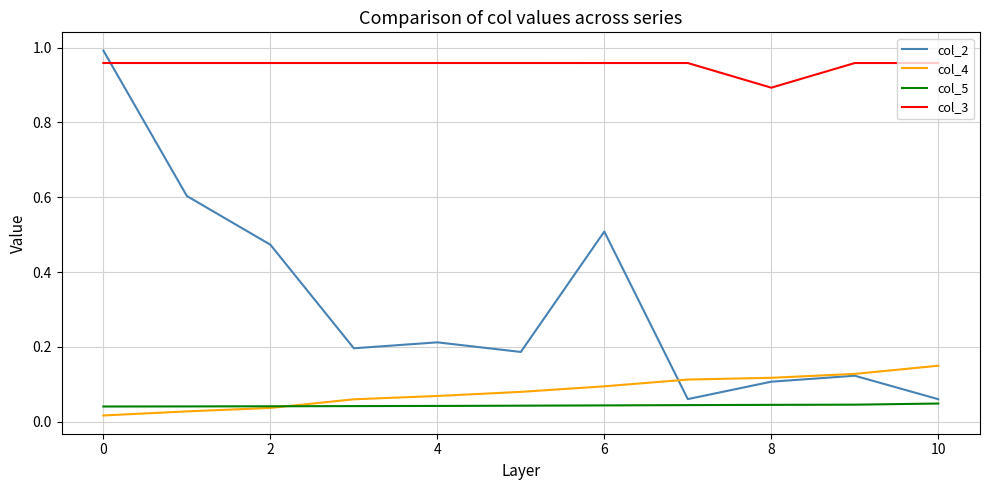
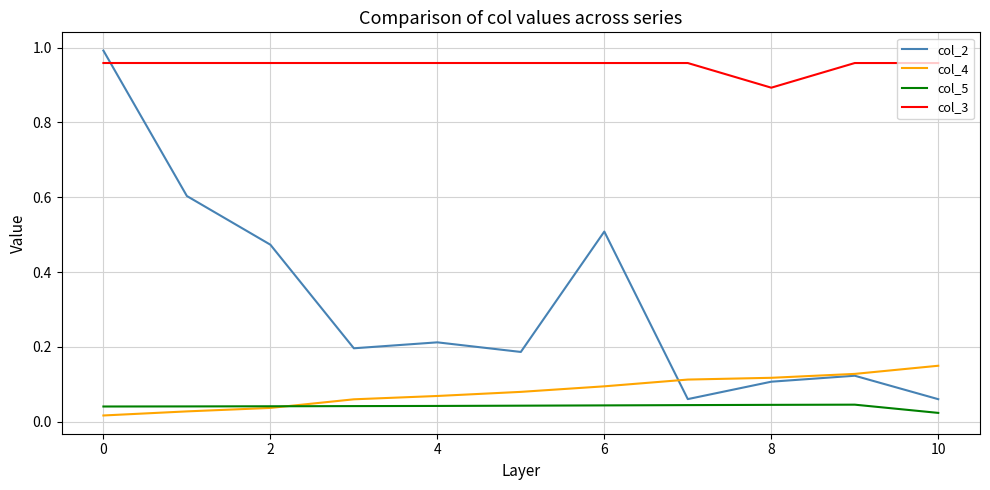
  {
    "col_2": {
      "0": 0.99,
      "2": 0.47,
      "4": 0.21,
      "6": 0.51,
      "8": 0.11,
      "10": 0.06
    },
    "col_4": {
      "0": 0.02,
      "4": 0.07,
      "6": 0.09,
      "8": 0.12,
      "10": 0.15
    },
    "col_5": {
      "0": 0.04,
      "4": 0.04,
      "6": 0.04,
      "8": 0.04,
-     "10": 0.05
+     "10": 0.02
    },
    "col_3": {
      "0": 0.96,
      "2": 0.96,
      "4": 0.96,
      "6": 0.96,
      "8": 0.89
    }
  }
